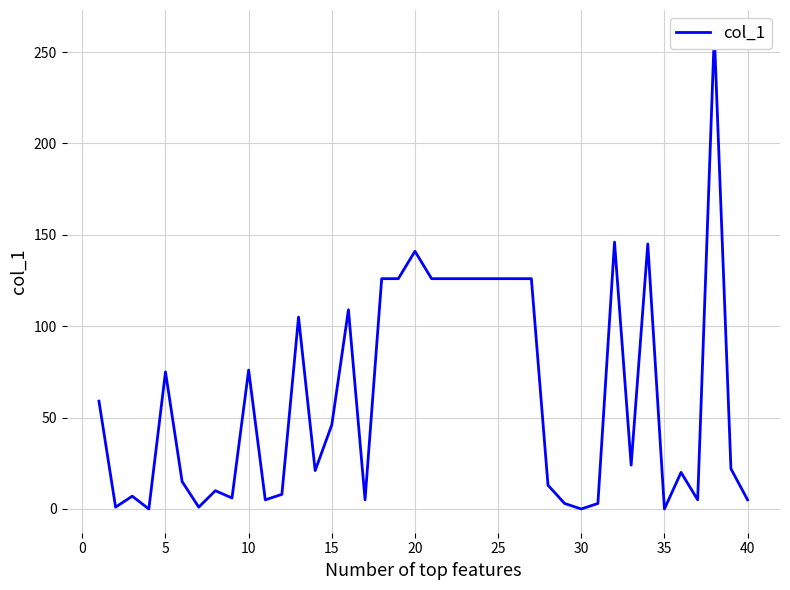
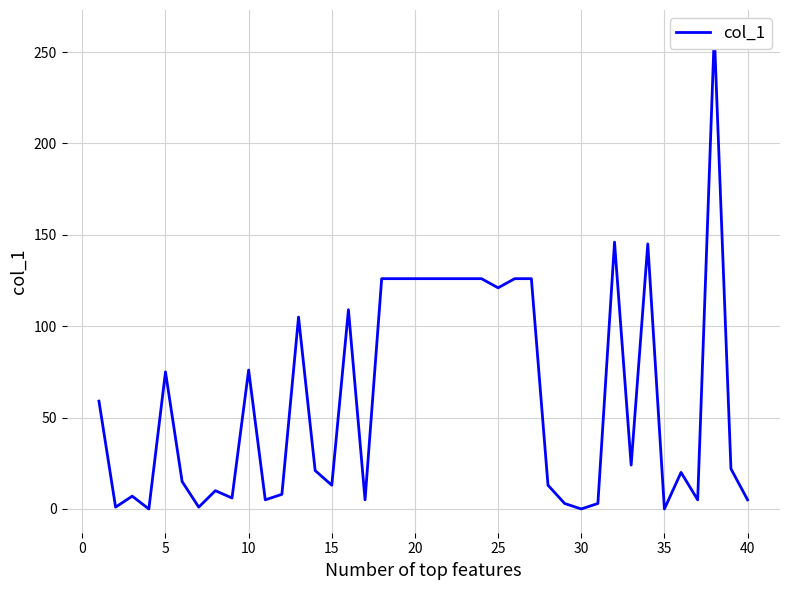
  {
    "5": 75,
    "10": 76,
-   "15": 46,
-   "20": 141,
-   "25": 126,
+   "15": 13,
+   "20": 126,
+   "25": 121,
    "30": 0,
    "35": 0,
    "40": 5
  }
